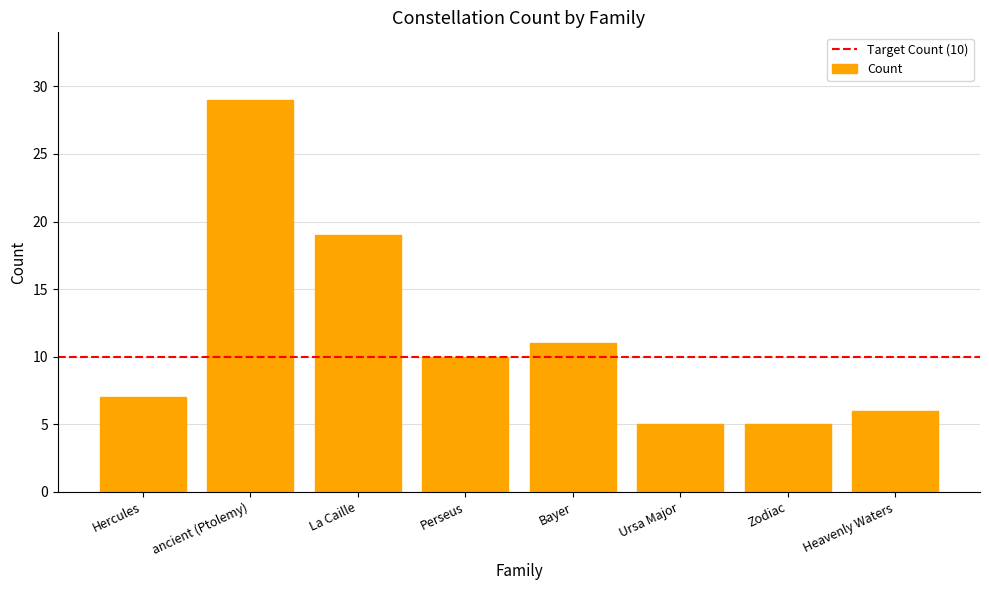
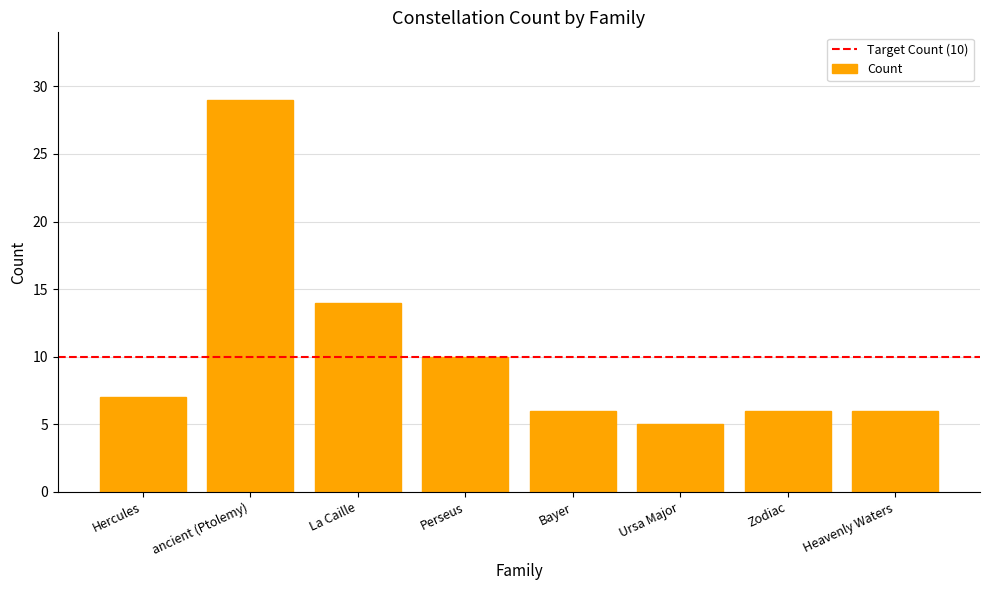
  {
    "Hercules": 7,
    "ancient (Ptolemy)": 29,
-   "La Caille": 19,
+   "La Caille": 14,
    "Perseus": 10,
-   "Bayer": 11,
+   "Bayer": 6,
    "Ursa Major": 5,
-   "Zodiac": 5,
+   "Zodiac": 6,
    "Heavenly Waters": 6
  }
